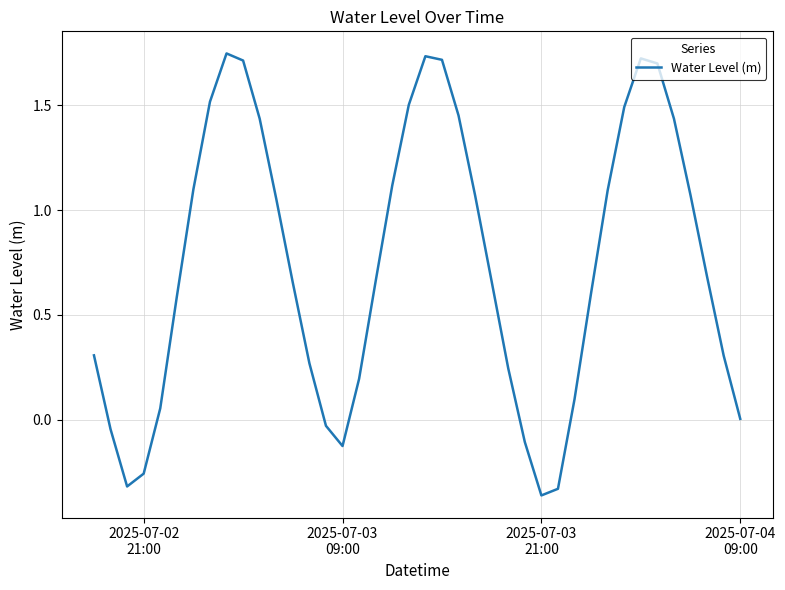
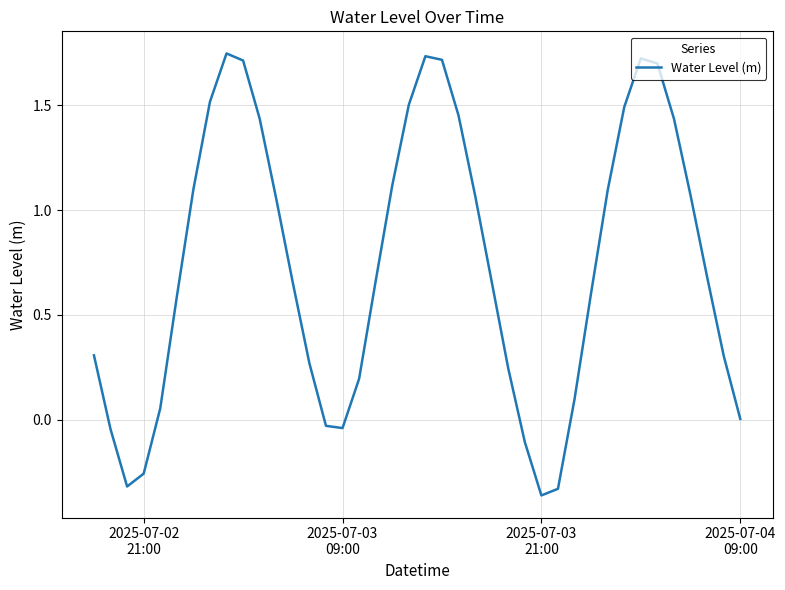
  {
    "2025-07-02 21:00": -0.26,
-   "2025-07-03 09:00": -0.13,
+   "2025-07-03 09:00": -0.04,
    "2025-07-03 21:00": -0.36,
    "2025-07-04 09:00": 0.00
  }
